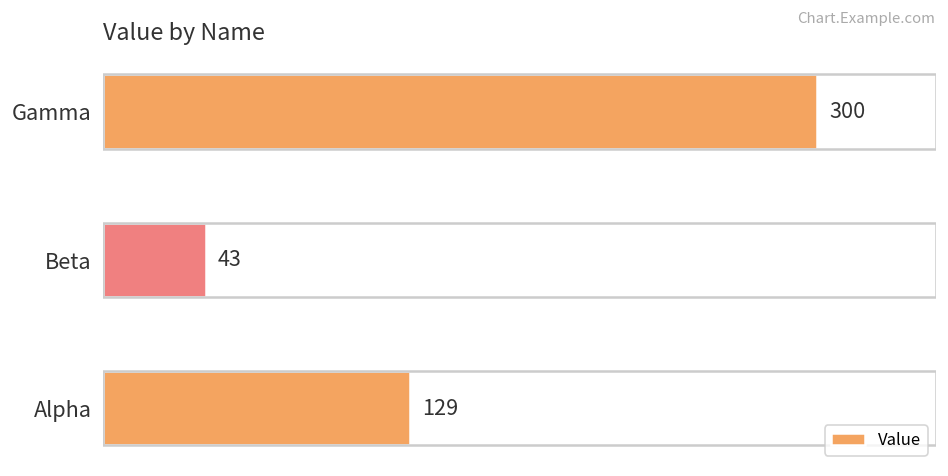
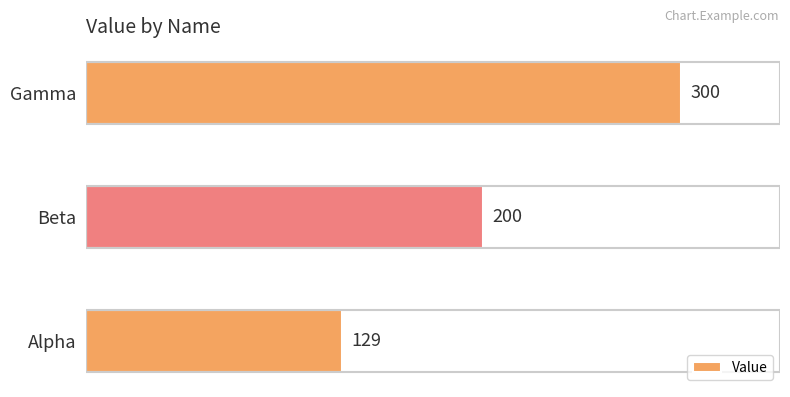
  {
    "Gamma": 300,
-   "Beta": 43,
+   "Beta": 200,
    "Alpha": 129
  }
